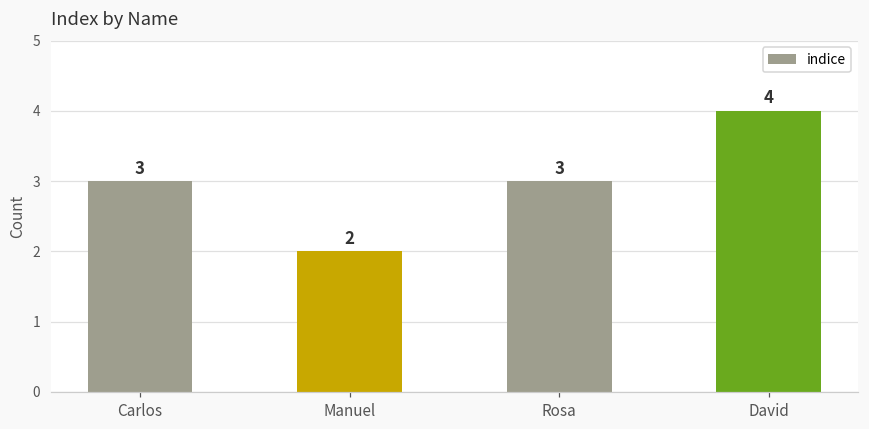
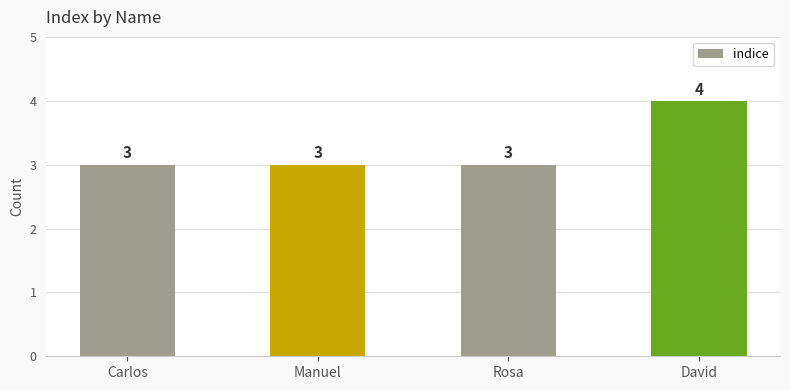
  {
    "Carlos": 3,
-   "Manuel": 2,
+   "Manuel": 3,
    "Rosa": 3,
    "David": 4
  }
